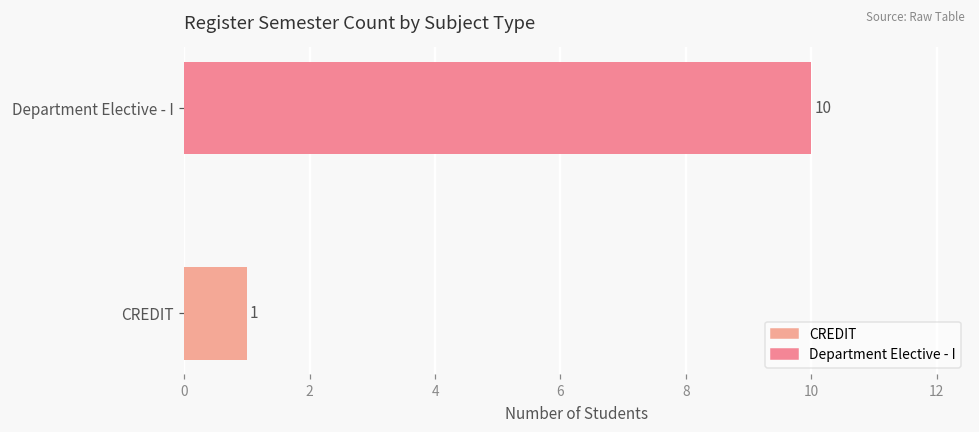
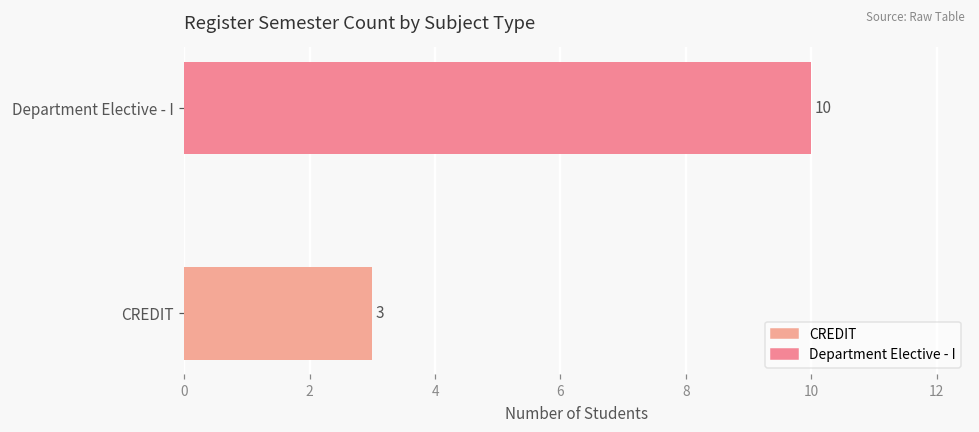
  {
    "Department Elective - I": 10,
-   "CREDIT": 1
+   "CREDIT": 3
  }
